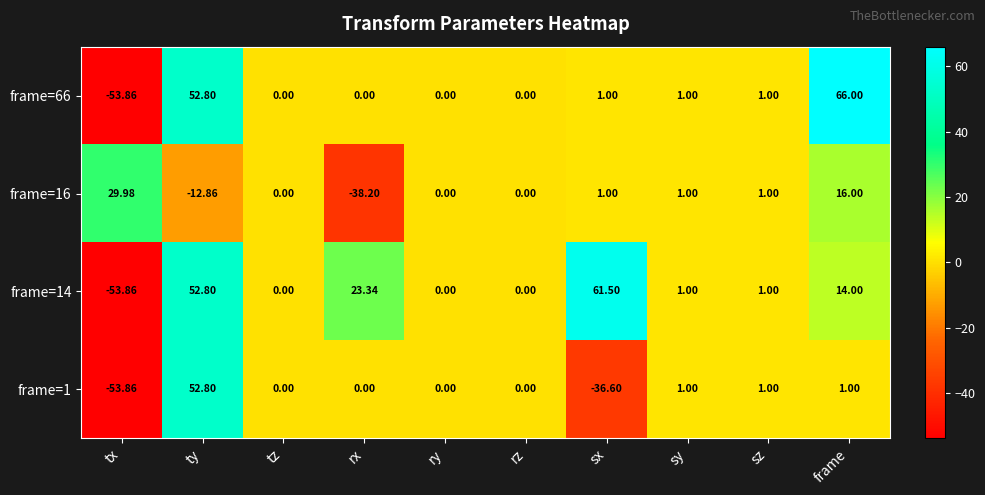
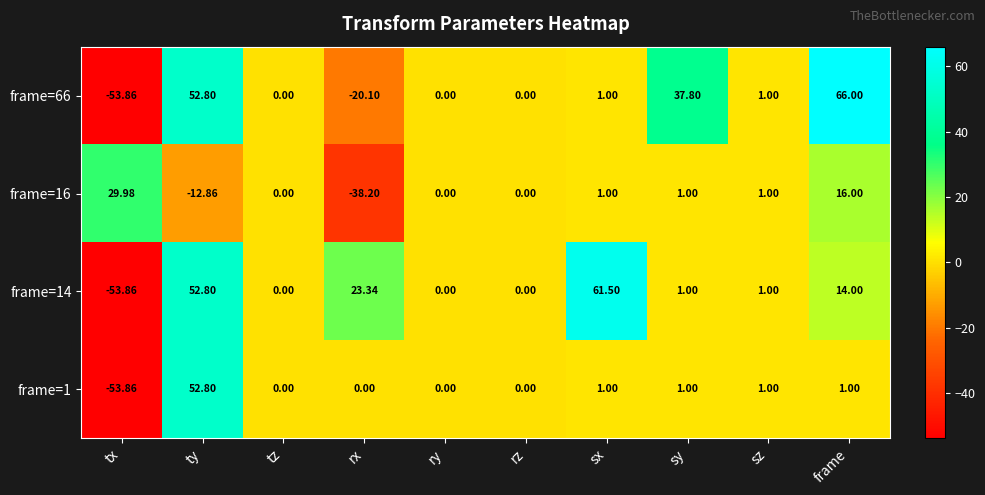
  {
    "frame=66": {
      "tx": -53.86,
      "ty": 52.80,
      "tz": 0.00,
-     "rx": 0.00,
+     "rx": -20.10,
      "ry": 0.00,
      "rz": 0.00,
      "sx": 1.00,
-     "sy": 1.00,
+     "sy": 37.80,
      "sz": 1.00,
      "frame": 66.00
    },
    "frame=16": {
      "tx": 29.98,
      "ty": -12.86,
      "tz": 0.00,
      "rx": -38.20,
      "ry": 0.00,
      "rz": 0.00,
      "sx": 1.00,
      "sy": 1.00,
      "sz": 1.00,
      "frame": 16.00
    },
    "frame=14": {
      "tx": -53.86,
      "ty": 52.80,
      "tz": 0.00,
      "rx": 23.34,
      "ry": 0.00,
      "rz": 0.00,
      "sx": 61.50,
      "sy": 1.00,
      "sz": 1.00,
      "frame": 14.00
    },
    "frame=1": {
      "tx": -53.86,
      "ty": 52.80,
      "tz": 0.00,
      "rx": 0.00,
      "ry": 0.00,
      "rz": 0.00,
-     "sx": -36.60,
+     "sx": 1.00,
      "sy": 1.00,
      "sz": 1.00,
      "frame": 1.00
    }
  }
